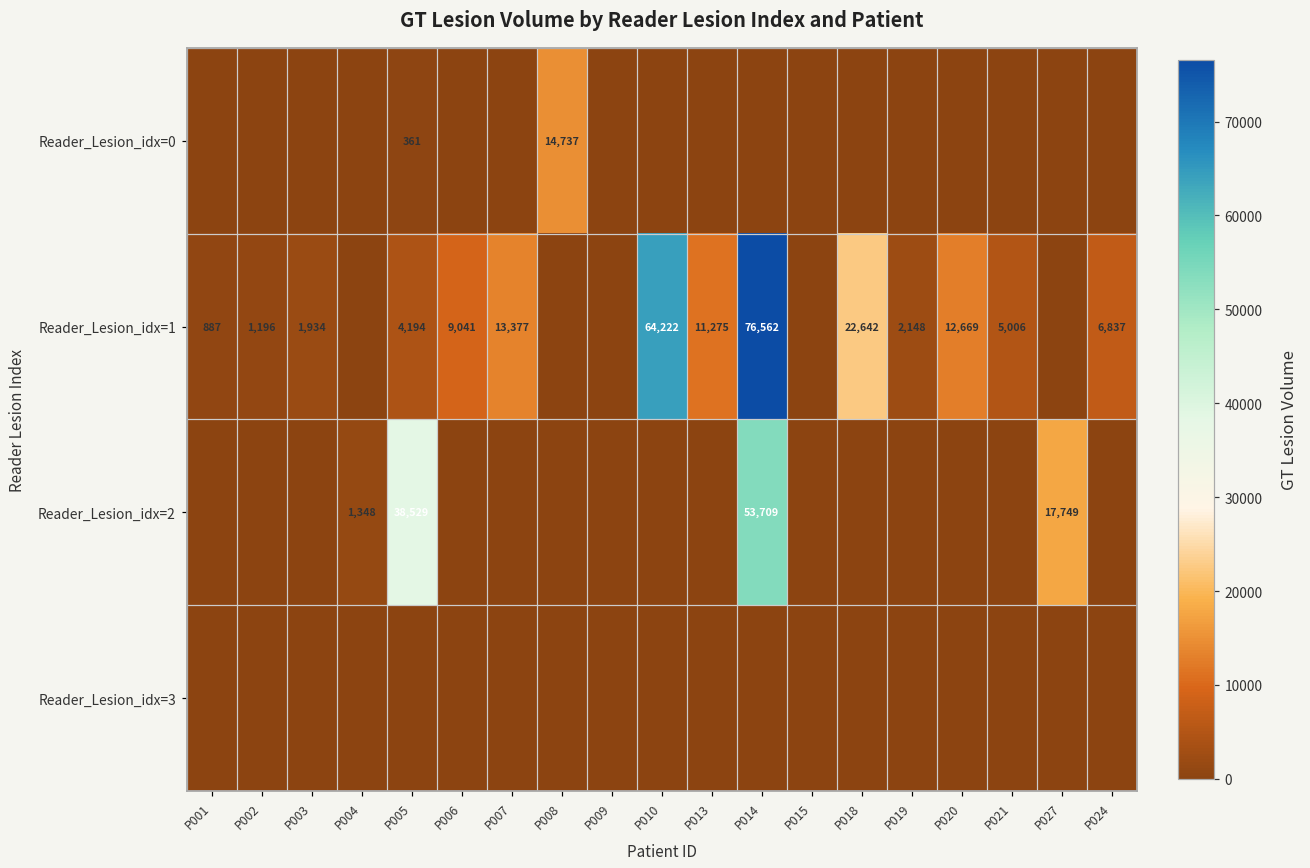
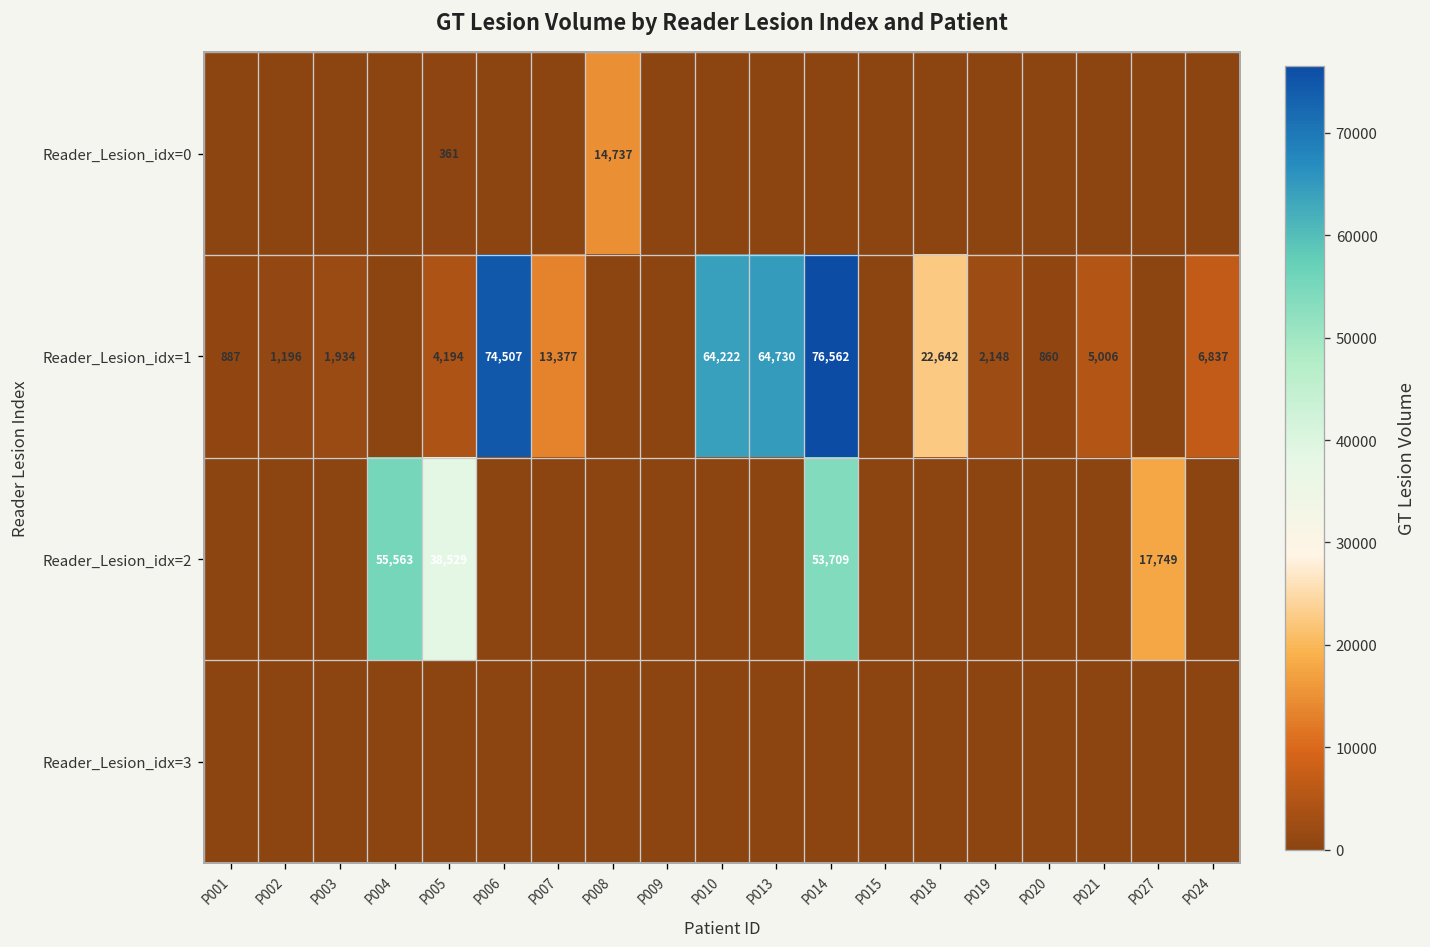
  {
    "Reader_Lesion_idx=0": {
      "P005": "361",
      "P008": "14,737"
    },
    "Reader_Lesion_idx=1": {
      "P001": "887",
      "P002": "1,196",
      "P003": "1,934",
      "P005": "4,194",
-     "P006": "9,041",
+     "P006": "74,507",
      "P007": "13,377",
      "P010": "64,222",
-     "P013": "11,275",
+     "P013": "64,730",
      "P014": "76,562",
      "P018": "22,642",
      "P019": "2,148",
-     "P020": "12,669",
+     "P020": "860",
      "P021": "5,006",
      "P024": "6,837"
    },
    "Reader_Lesion_idx=2": {
-     "P004": "1,348",
+     "P004": "55,563",
      "P014": "53,709",
      "P027": "17,749"
    }
  }
